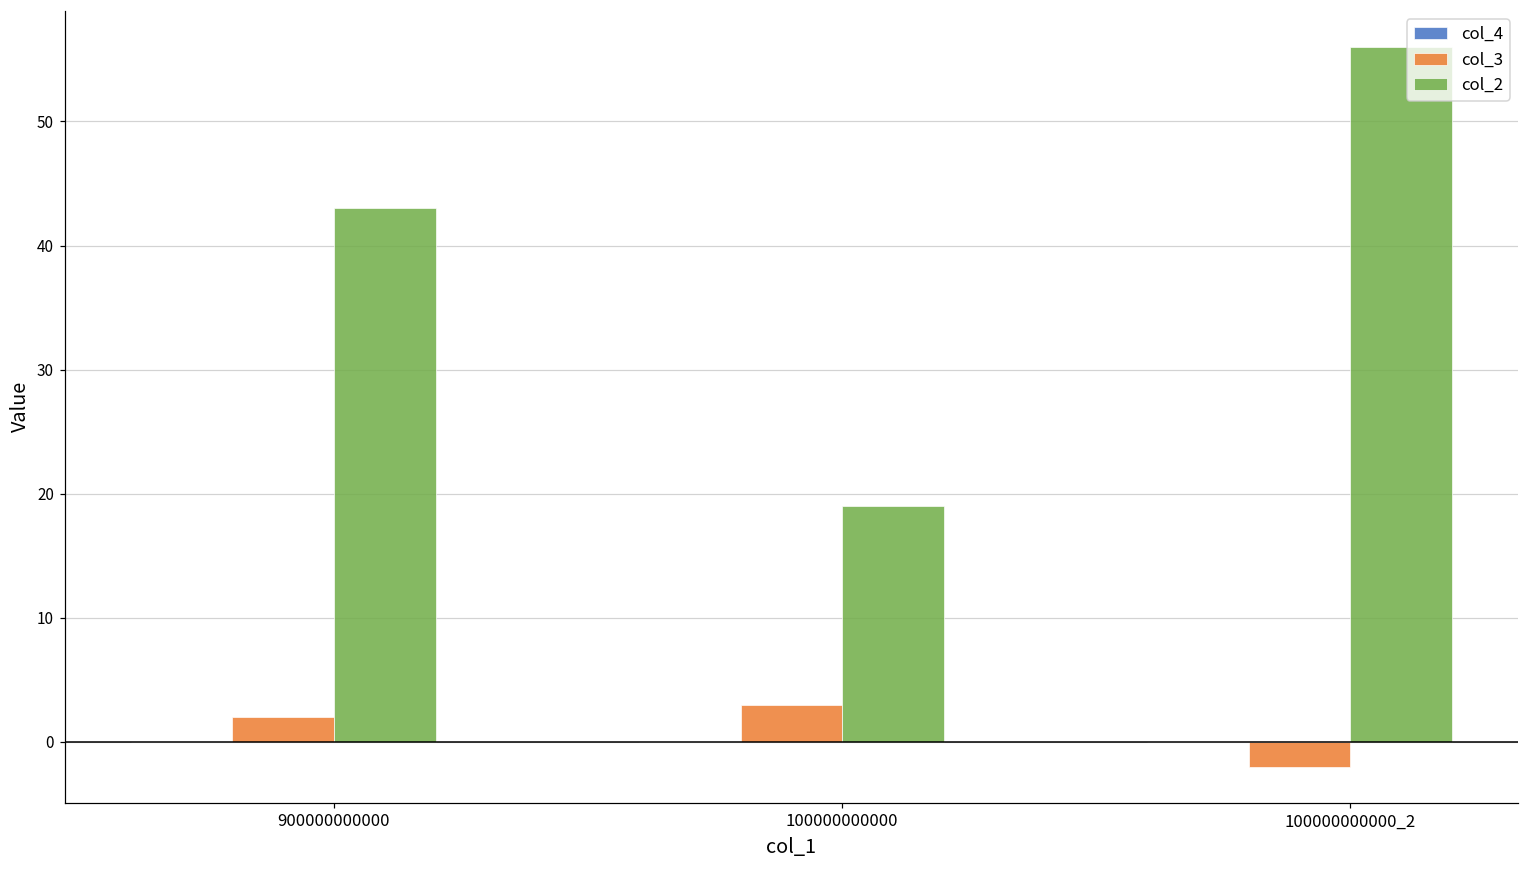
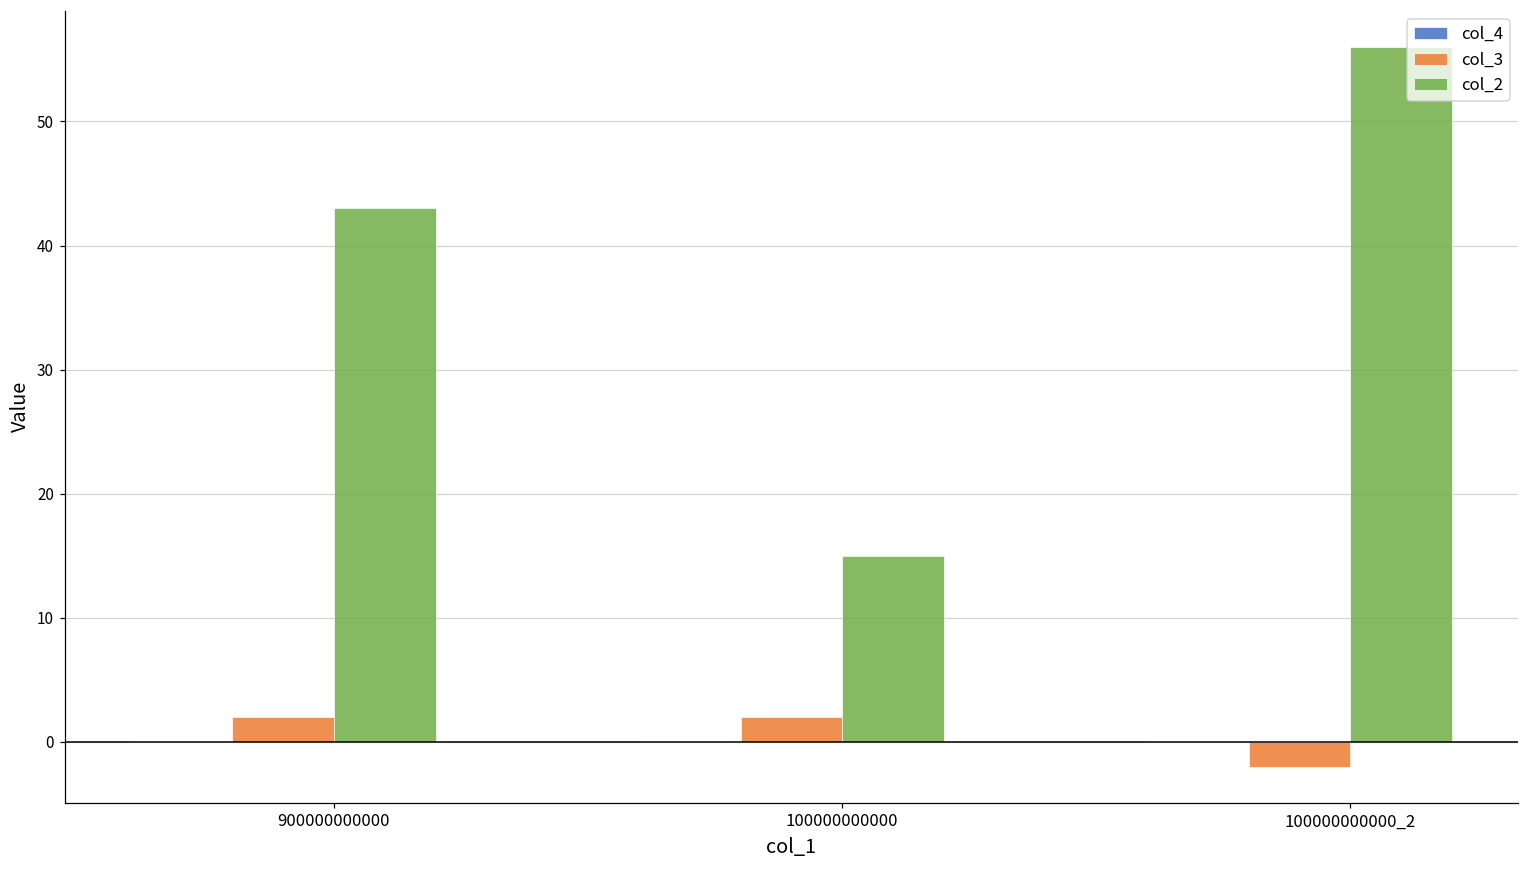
  {
    "col_4": {
      "900000000000": 0,
      "100000000000": 0,
      "100000000000_2": 0
    },
    "col_3": {
      "900000000000": 2,
-     "100000000000": 3,
+     "100000000000": 2,
      "100000000000_2": -2
    },
    "col_2": {
      "900000000000": 43,
-     "100000000000": 19,
+     "100000000000": 15,
      "100000000000_2": 56
    }
  }
